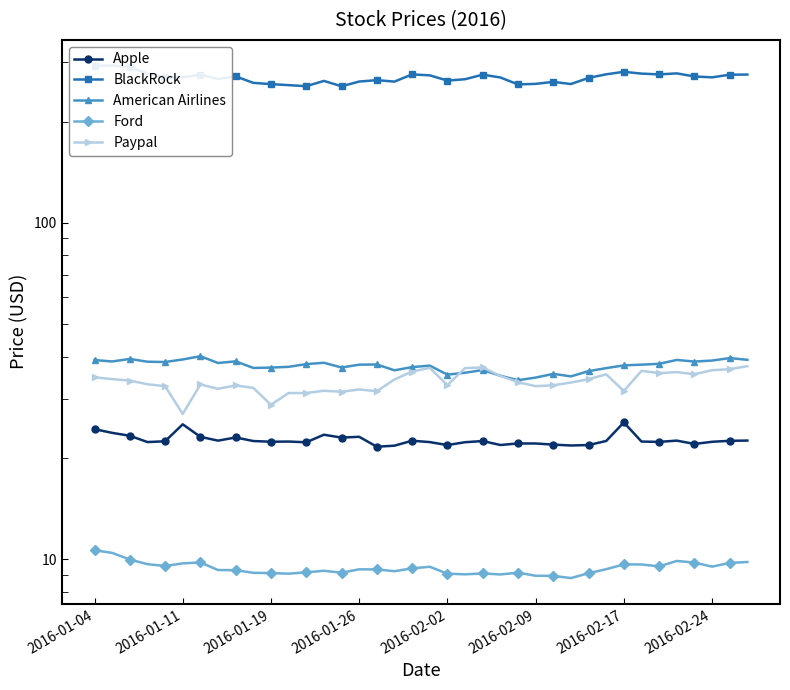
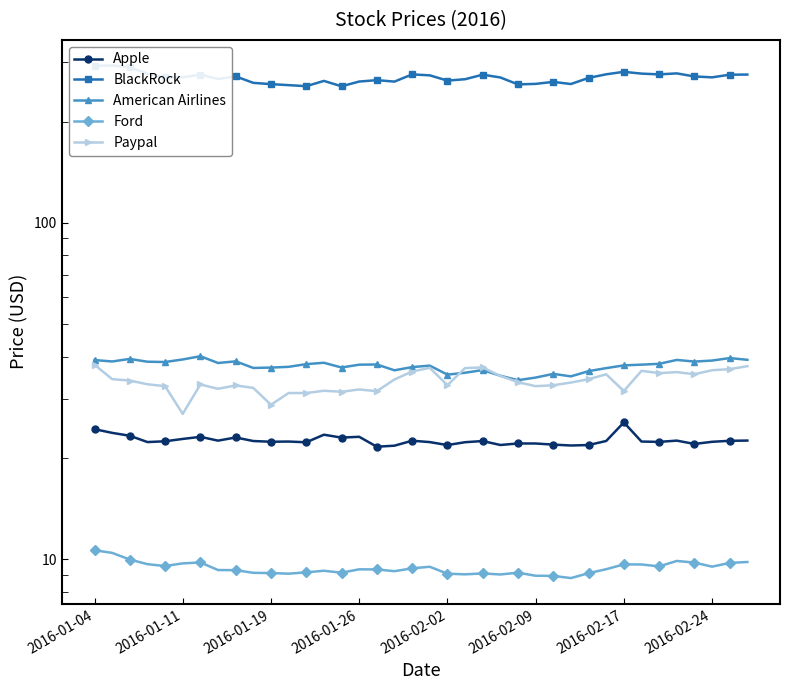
  {
    "Apple": {
      "2016-01-04": 24,
-     "2016-01-11": 25,
+     "2016-01-11": 23,
      "2016-01-19": 22,
      "2016-01-26": 23,
      "2016-02-02": 22,
      "2016-02-09": 22,
      "2016-02-17": 26,
      "2016-02-24": 22
    },
    "Paypal": {
-     "2016-01-04": 35,
+     "2016-01-04": 38,
      "2016-01-11": 27,
      "2016-01-19": 29,
      "2016-01-26": 32,
      "2016-02-02": 33,
      "2016-02-09": 33,
      "2016-02-17": 32,
      "2016-02-24": 36
    }
  }
